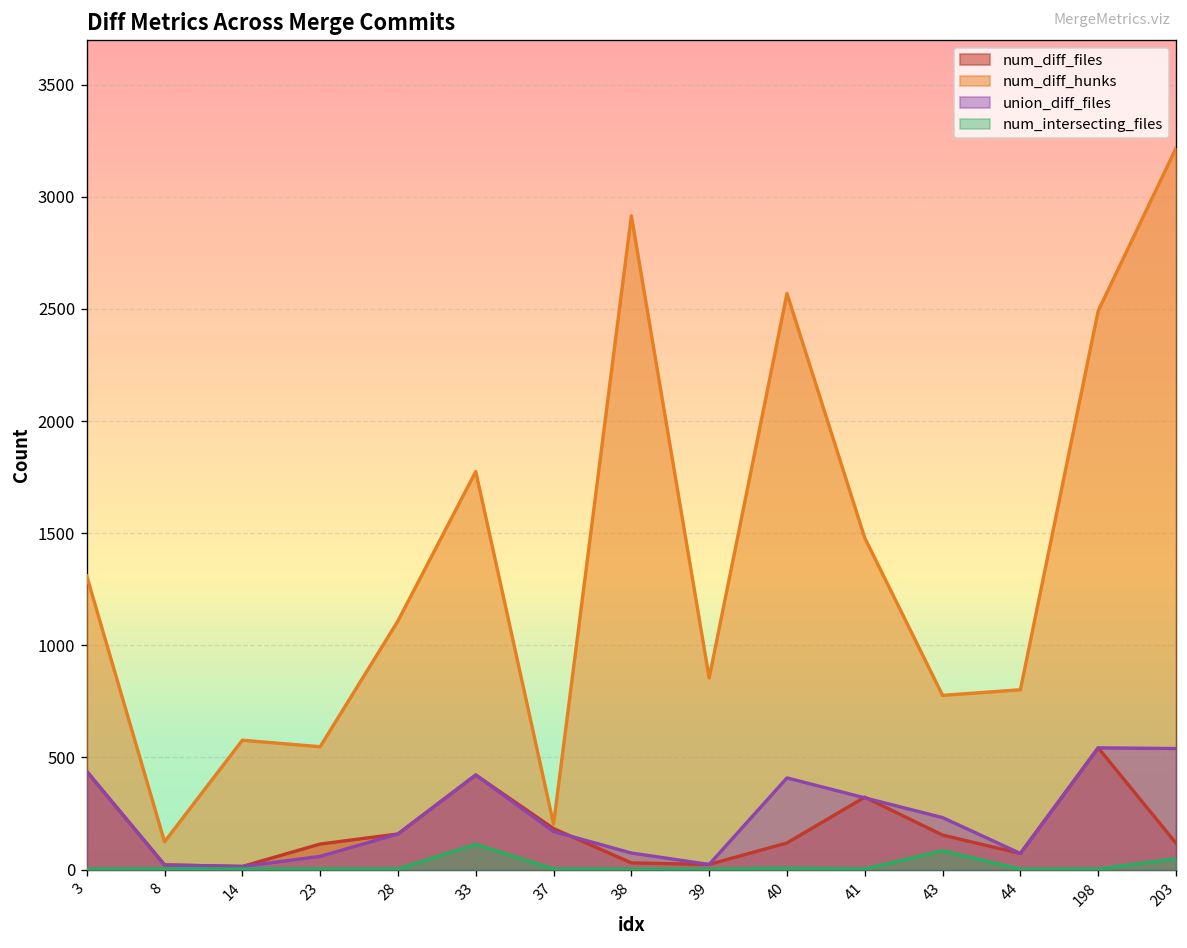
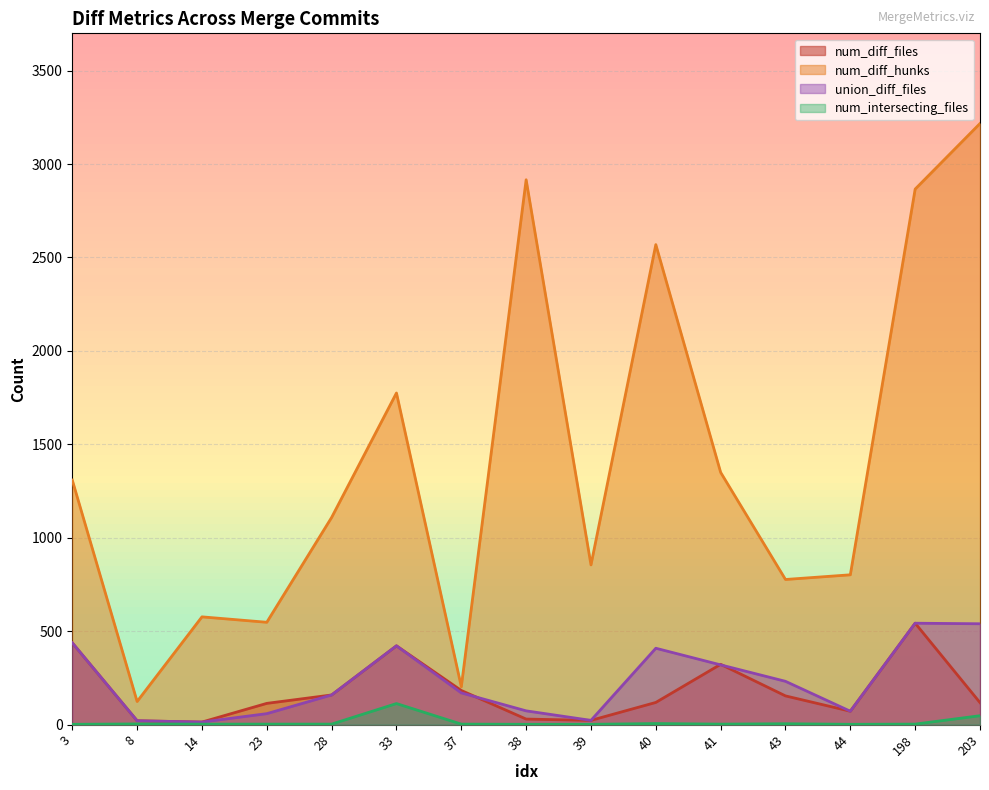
  {
    "num_diff_files": {
      "23": 110,
      "38": 30,
      "40": 120,
      "43": 150,
      "203": 120
    },
    "num_diff_hunks": {
      "3": 1310,
      "8": 120,
      "14": 580,
      "23": 550,
      "28": 1110,
      "33": 1780,
      "37": 200,
      "38": 2920,
      "39": 860,
      "40": 2570,
-     "41": 1480,
+     "41": 1350,
      "43": 780,
      "44": 800,
-     "198": 2490,
+     "198": 2870,
      "203": 3220
    },
    "union_diff_files": {
      "23": 60,
      "38": 70,
      "40": 410,
      "43": 230,
      "203": 540
    },
    "num_intersecting_files": {
      "3": 0,
      "8": 0,
      "23": 0,
      "28": 0,
      "33": 110,
      "37": 0,
      "38": 0,
      "39": 0,
      "40": 10,
      "41": 0,
-     "43": 80,
+     "43": 10,
      "44": 0,
      "198": 0,
      "203": 50
    }
  }
